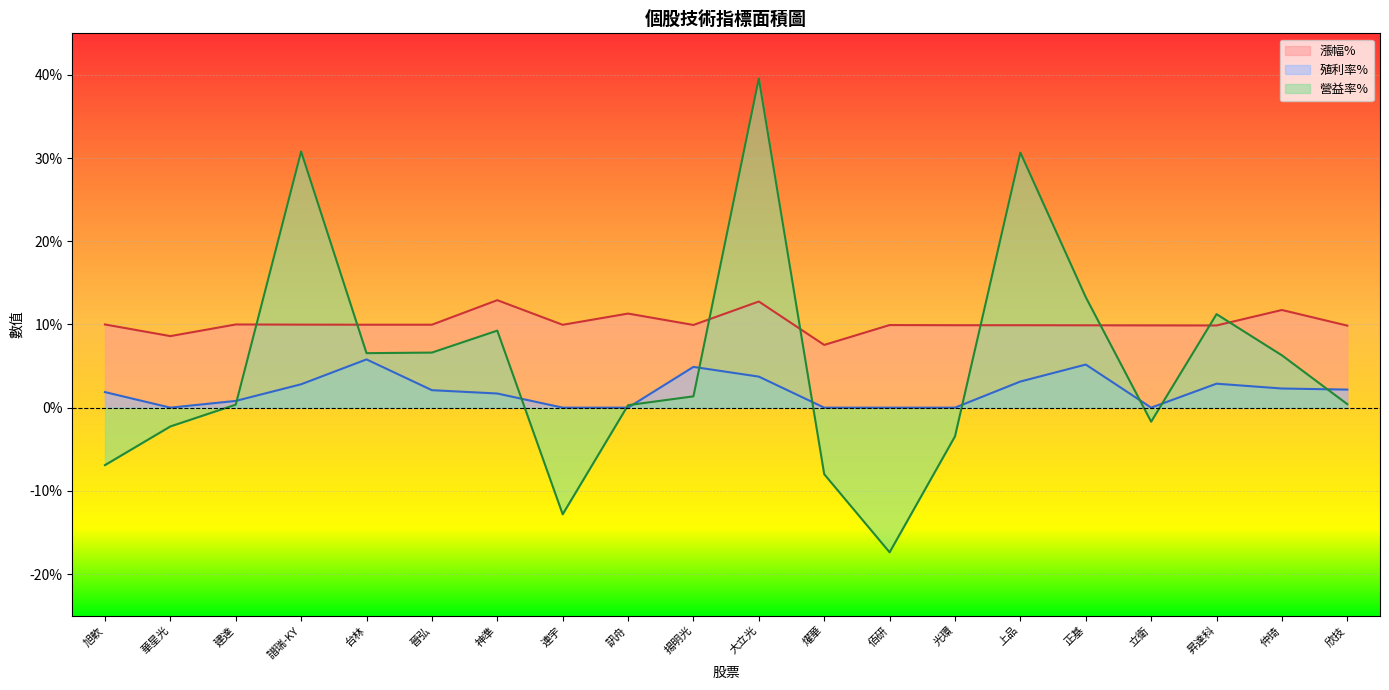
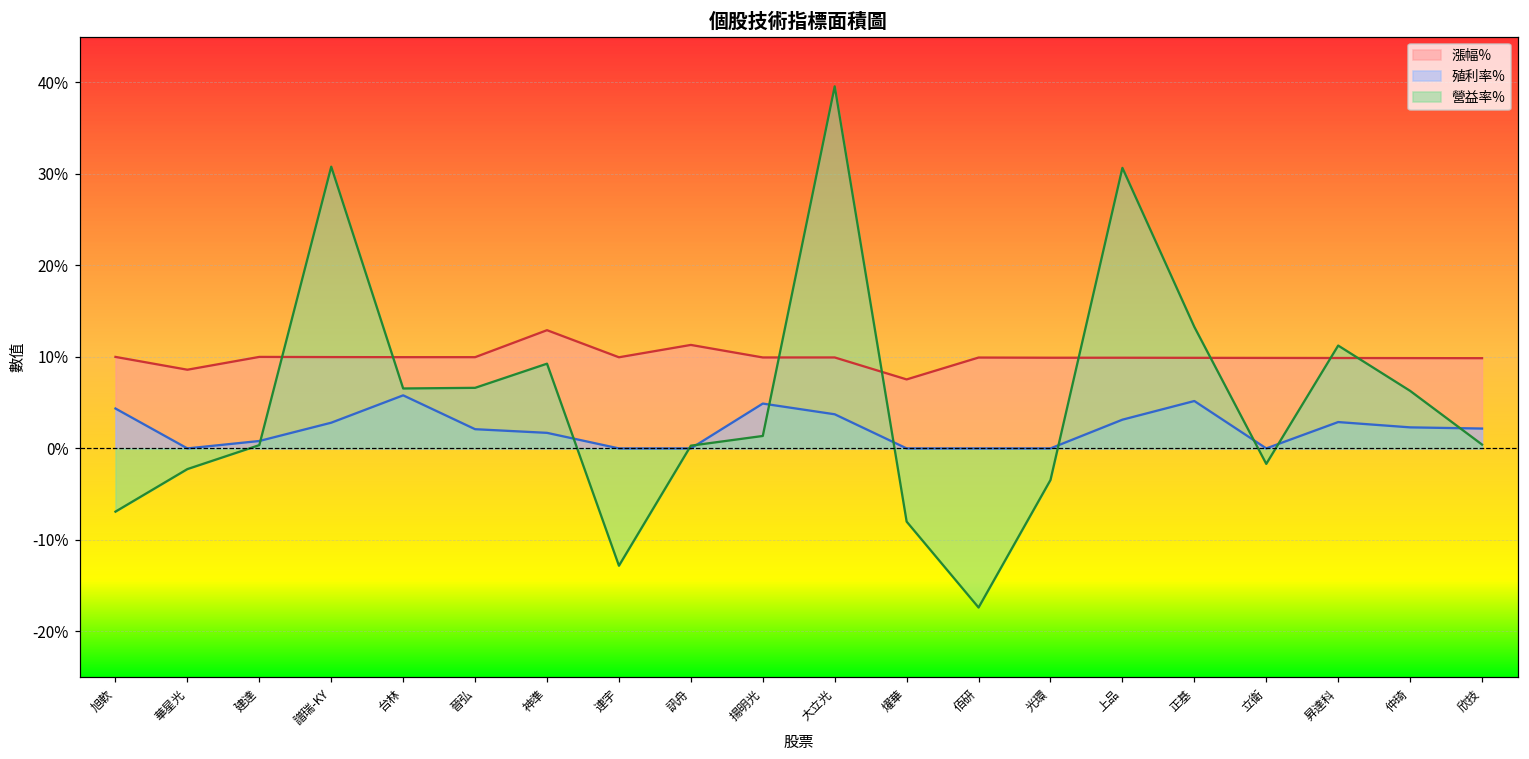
  {
    "漲幅%": {
      "旭軟": "10%",
      "華星光": "9%",
      "建達": "10%",
      "譜瑞-KY": "10%",
      "台林": "10%",
      "晉弘": "10%",
      "神準": "13%",
      "連宇": "10%",
      "訊舟": "11%",
      "揚明光": "10%",
-     "大立光": "13%",
+     "大立光": "10%",
      "燿華": "8%",
      "佰研": "10%",
      "光環": "10%",
      "上品": "10%",
      "正基": "10%",
      "立衛": "10%",
      "昇達科": "10%",
-     "仲琦": "12%",
+     "仲琦": "10%",
      "欣技": "10%"
    },
    "殖利率%": {
-     "旭軟": "2%",
+     "旭軟": "4%",
      "建達": "1%",
      "譜瑞-KY": "3%",
      "台林": "6%",
      "晉弘": "2%",
      "神準": "2%",
      "揚明光": "5%",
      "大立光": "4%",
      "上品": "3%",
      "正基": "5%",
      "昇達科": "3%",
      "仲琦": "2%",
      "欣技": "2%"
    }
  }
